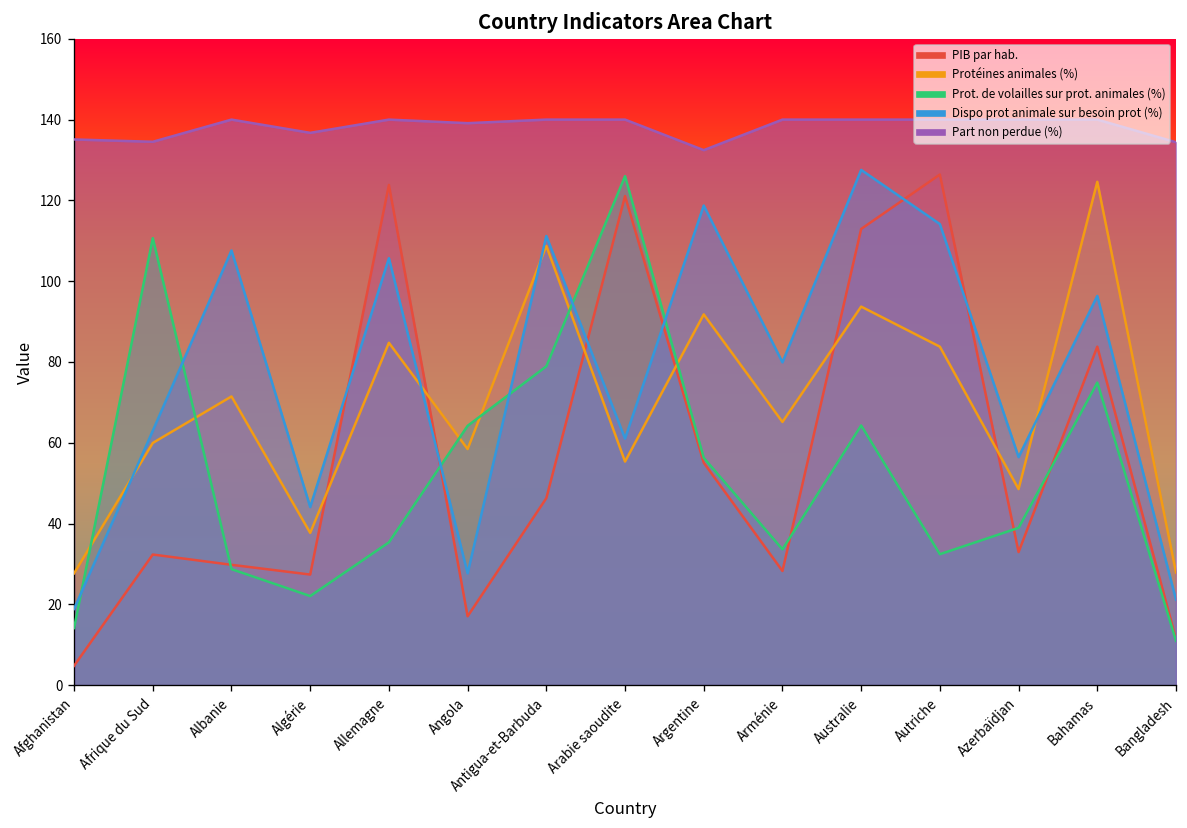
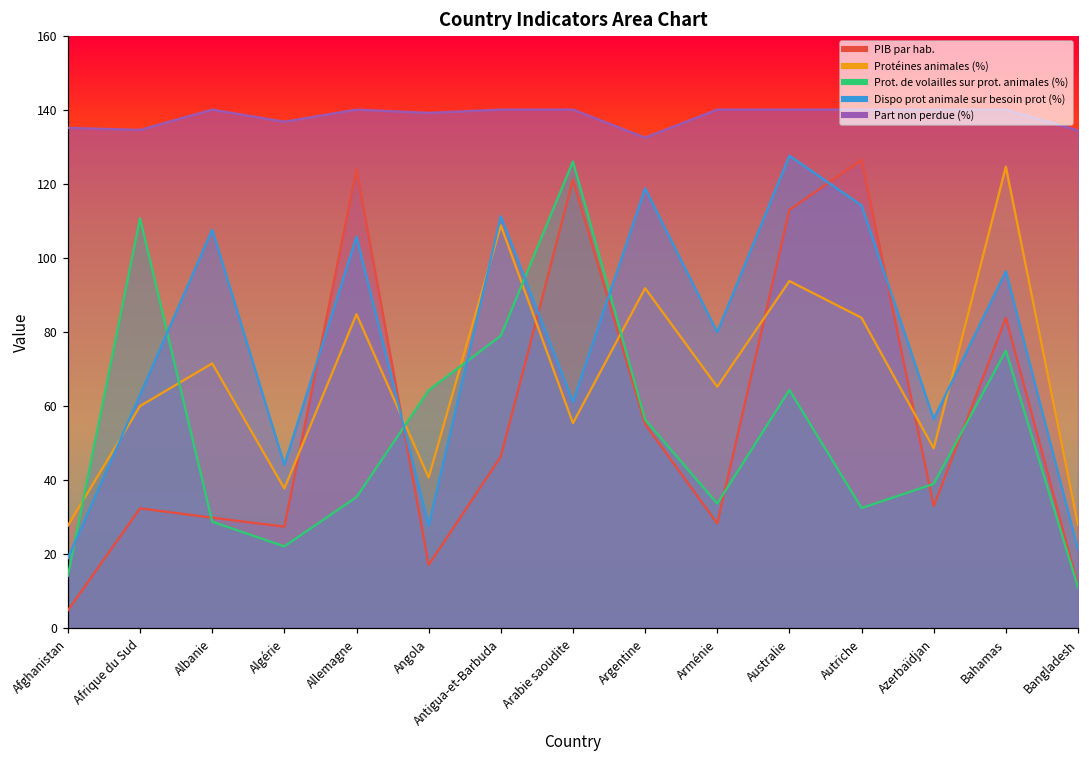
  {
    "PIB par hab.": {
      "Afghanistan": 5,
      "Afrique du Sud": 32,
      "Albanie": 30,
      "Algérie": 27,
      "Allemagne": 124,
      "Angola": 17,
      "Antigua-et-Barbuda": 46,
      "Arabie saoudite": 121,
      "Argentine": 55,
      "Arménie": 28,
      "Australie": 113,
      "Autriche": 126,
      "Azerbaïdjan": 33,
      "Bahamas": 84
    },
    "Protéines animales (%)": {
      "Afghanistan": 28,
      "Afrique du Sud": 60,
      "Albanie": 71,
      "Algérie": 38,
      "Allemagne": 85,
-     "Angola": 58,
+     "Angola": 41,
      "Antigua-et-Barbuda": 109,
      "Arabie saoudite": 55,
      "Argentine": 92,
      "Arménie": 65,
      "Australie": 94,
      "Autriche": 84,
      "Azerbaïdjan": 49,
      "Bahamas": 125,
      "Bangladesh": 28
    },
    "Prot. de volailles sur prot. animales (%)": {
      "Afghanistan": 14,
      "Afrique du Sud": 111,
      "Albanie": 29,
      "Algérie": 22,
      "Allemagne": 35,
      "Angola": 64,
      "Antigua-et-Barbuda": 79,
      "Arabie saoudite": 126,
      "Argentine": 56,
      "Arménie": 34,
      "Australie": 64,
      "Autriche": 32,
      "Azerbaïdjan": 39,
      "Bahamas": 75
    },
    "Dispo prot animale sur besoin prot (%)": {
      "Afghanistan": 19,
      "Afrique du Sud": 63,
      "Albanie": 108,
      "Algérie": 44,
      "Allemagne": 106,
      "Angola": 28,
      "Antigua-et-Barbuda": 111,
      "Arabie saoudite": 61,
      "Argentine": 119,
      "Arménie": 80,
      "Australie": 128,
      "Autriche": 114,
      "Azerbaïdjan": 56,
      "Bahamas": 96,
      "Bangladesh": 21
    },
    "Part non perdue (%)": {
      "Afghanistan": 135,
      "Afrique du Sud": 135,
      "Albanie": 140,
      "Algérie": 137,
      "Allemagne": 140,
      "Angola": 139,
      "Antigua-et-Barbuda": 140,
      "Arabie saoudite": 140,
      "Argentine": 132,
      "Arménie": 140,
      "Australie": 140,
      "Bangladesh": 134
    }
  }
